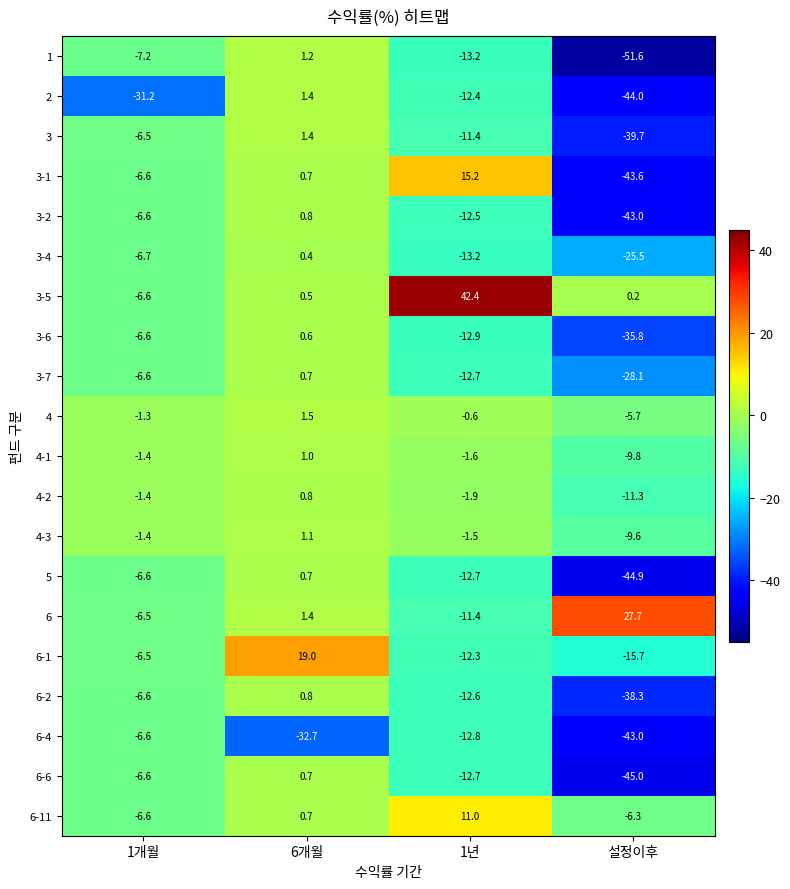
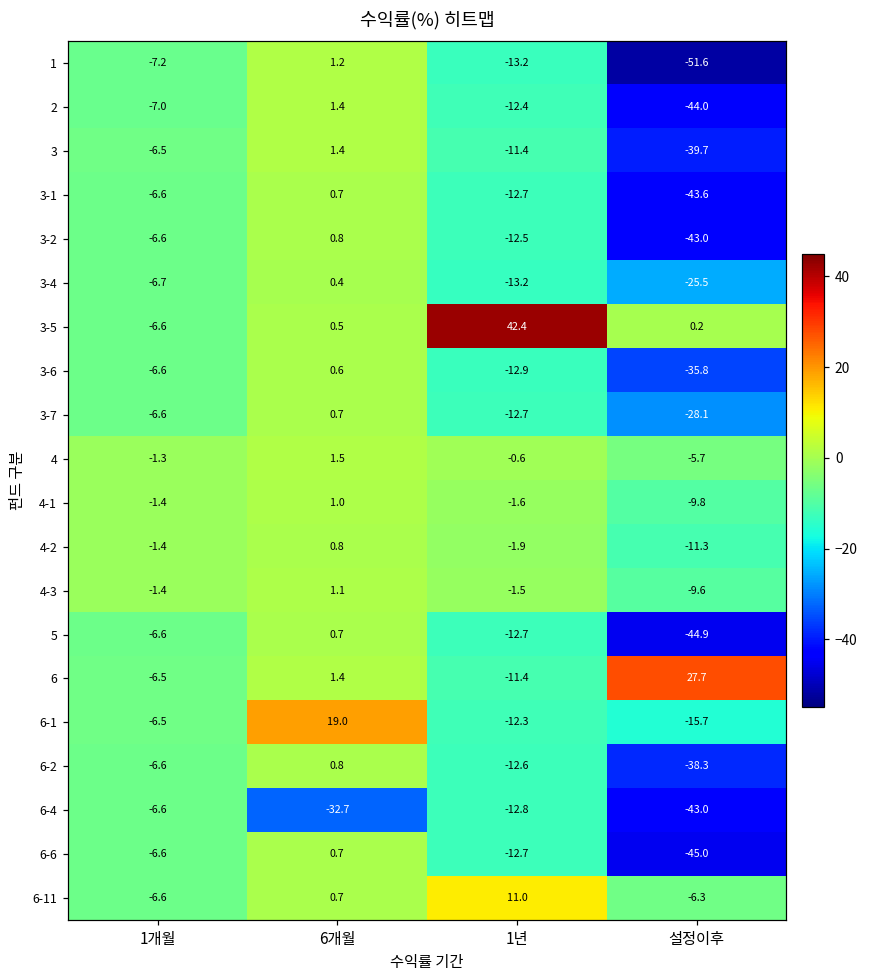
  {
    "1": {
      "1개월": -7.2,
      "6개월": 1.2,
      "1년": -13.2,
      "설정이후": -51.6
    },
    "2": {
-     "1개월": -31.2,
+     "1개월": -7.0,
      "6개월": 1.4,
      "1년": -12.4,
      "설정이후": -44.0
    },
    "3": {
      "1개월": -6.5,
      "6개월": 1.4,
      "1년": -11.4,
      "설정이후": -39.7
    },
    "3-1": {
      "1개월": -6.6,
      "6개월": 0.7,
-     "1년": 15.2,
+     "1년": -12.7,
      "설정이후": -43.6
    },
    "3-2": {
      "1개월": -6.6,
      "6개월": 0.8,
      "1년": -12.5,
      "설정이후": -43.0
    },
    "3-4": {
      "1개월": -6.7,
      "6개월": 0.4,
      "1년": -13.2,
      "설정이후": -25.5
    },
    "3-5": {
      "1개월": -6.6,
      "6개월": 0.5,
      "1년": 42.4,
      "설정이후": 0.2
    },
    "3-6": {
      "1개월": -6.6,
      "6개월": 0.6,
      "1년": -12.9,
      "설정이후": -35.8
    },
    "3-7": {
      "1개월": -6.6,
      "6개월": 0.7,
      "1년": -12.7,
      "설정이후": -28.1
    },
    "4": {
      "1개월": -1.3,
      "6개월": 1.5,
      "1년": -0.6,
      "설정이후": -5.7
    },
    "4-1": {
      "1개월": -1.4,
      "6개월": 1.0,
      "1년": -1.6,
      "설정이후": -9.8
    },
    "4-2": {
      "1개월": -1.4,
      "6개월": 0.8,
      "1년": -1.9,
      "설정이후": -11.3
    },
    "4-3": {
      "1개월": -1.4,
      "6개월": 1.1,
      "1년": -1.5,
      "설정이후": -9.6
    },
    "5": {
      "1개월": -6.6,
      "6개월": 0.7,
      "1년": -12.7,
      "설정이후": -44.9
    },
    "6": {
      "1개월": -6.5,
      "6개월": 1.4,
      "1년": -11.4,
      "설정이후": 27.7
    },
    "6-1": {
      "1개월": -6.5,
      "6개월": 19.0,
      "1년": -12.3,
      "설정이후": -15.7
    },
    "6-2": {
      "1개월": -6.6,
      "6개월": 0.8,
      "1년": -12.6,
      "설정이후": -38.3
    },
    "6-4": {
      "1개월": -6.6,
      "6개월": -32.7,
      "1년": -12.8,
      "설정이후": -43.0
    },
    "6-6": {
      "1개월": -6.6,
      "6개월": 0.7,
      "1년": -12.7,
      "설정이후": -45.0
    },
    "6-11": {
      "1개월": -6.6,
      "6개월": 0.7,
      "1년": 11.0,
      "설정이후": -6.3
    }
  }
